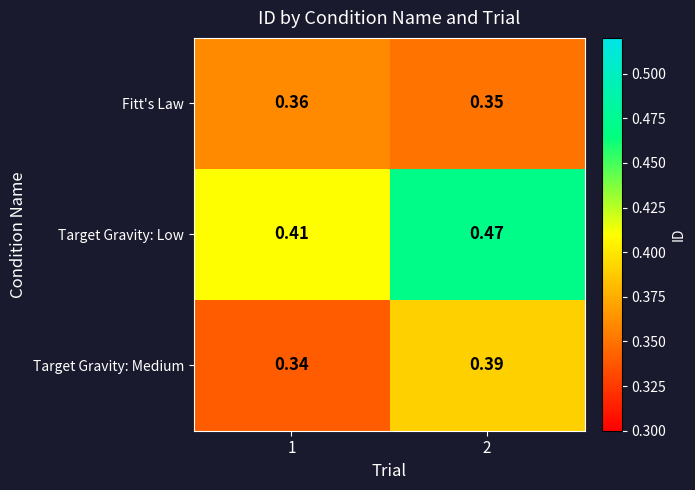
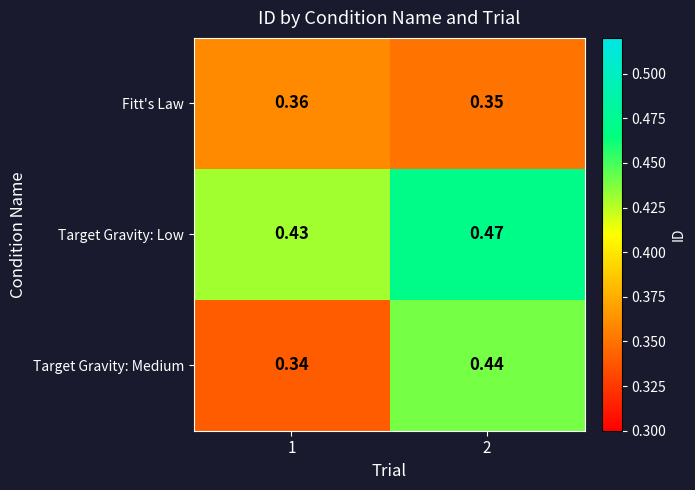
  {
    "Fitt's Law": {
      "1": 0.36,
      "2": 0.35
    },
    "Target Gravity: Low": {
-     "1": 0.41,
+     "1": 0.43,
      "2": 0.47
    },
    "Target Gravity: Medium": {
      "1": 0.34,
-     "2": 0.39
+     "2": 0.44
    }
  }
